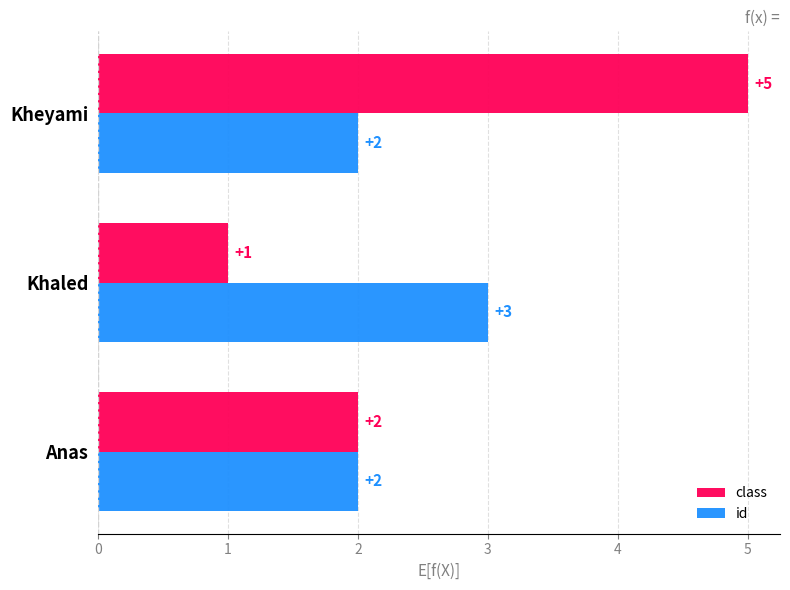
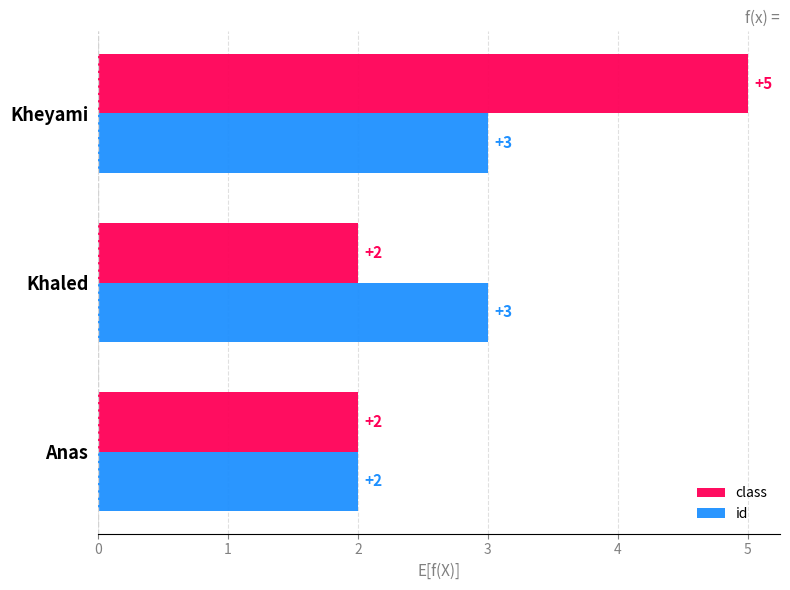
  {
    "class": {
      "Kheyami": "+5",
-     "Khaled": "+1",
+     "Khaled": "+2",
      "Anas": "+2"
    },
    "id": {
-     "Kheyami": "+2",
+     "Kheyami": "+3",
      "Khaled": "+3",
      "Anas": "+2"
    }
  }
